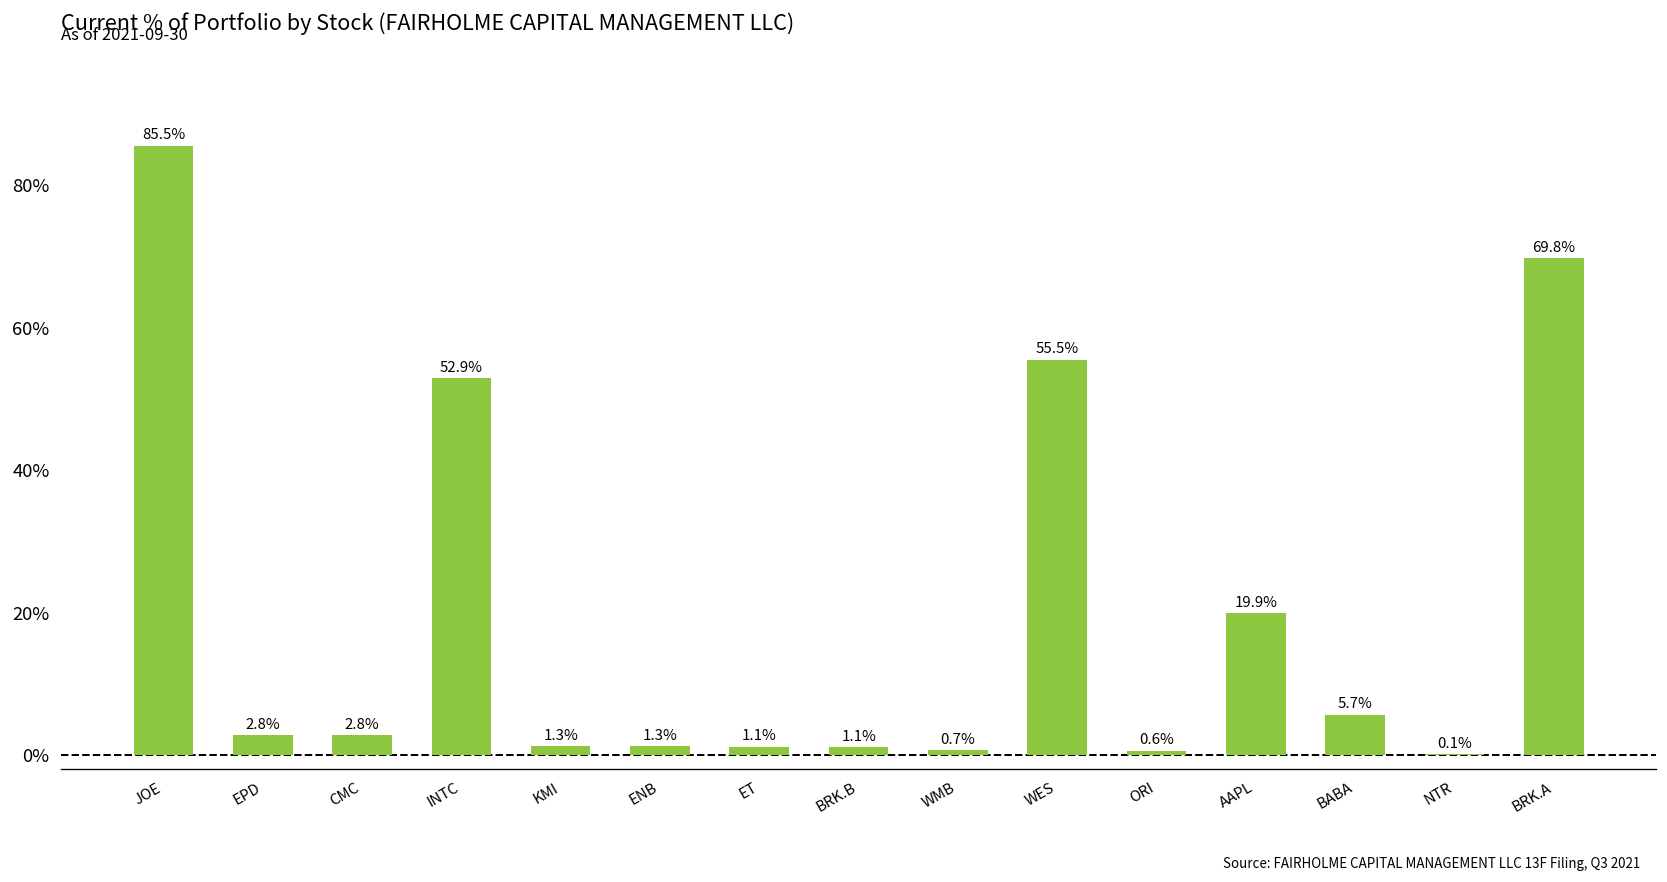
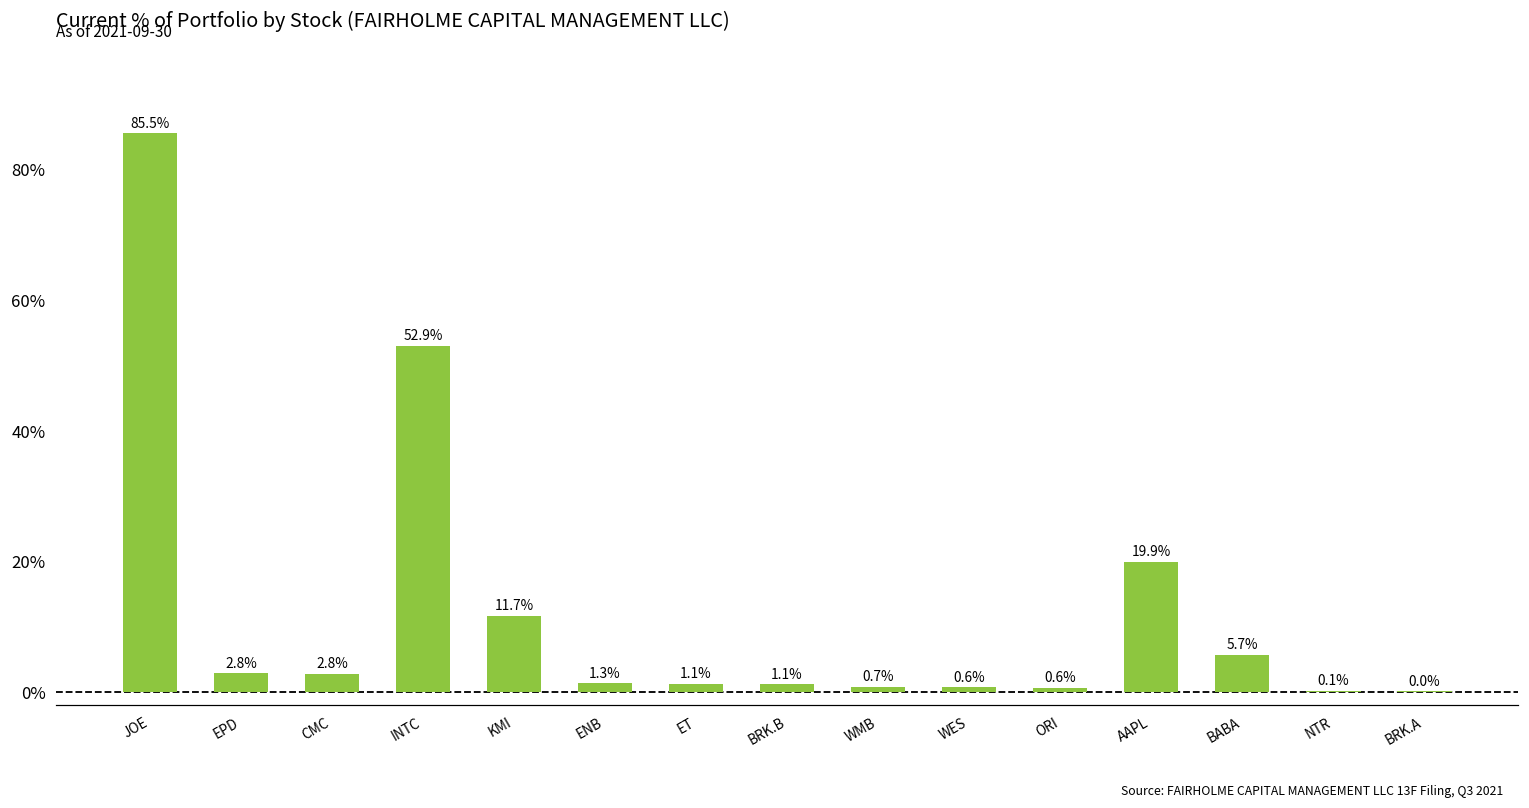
  {
    "JOE": "85.5%",
    "EPD": "2.8%",
    "CMC": "2.8%",
    "INTC": "52.9%",
-   "KMI": "1.3%",
+   "KMI": "11.7%",
    "ENB": "1.3%",
    "ET": "1.1%",
    "BRK.B": "1.1%",
    "WMB": "0.7%",
-   "WES": "55.5%",
+   "WES": "0.6%",
    "ORI": "0.6%",
    "AAPL": "19.9%",
    "BABA": "5.7%",
    "NTR": "0.1%",
-   "BRK.A": "69.8%"
+   "BRK.A": "0.0%"
  }
